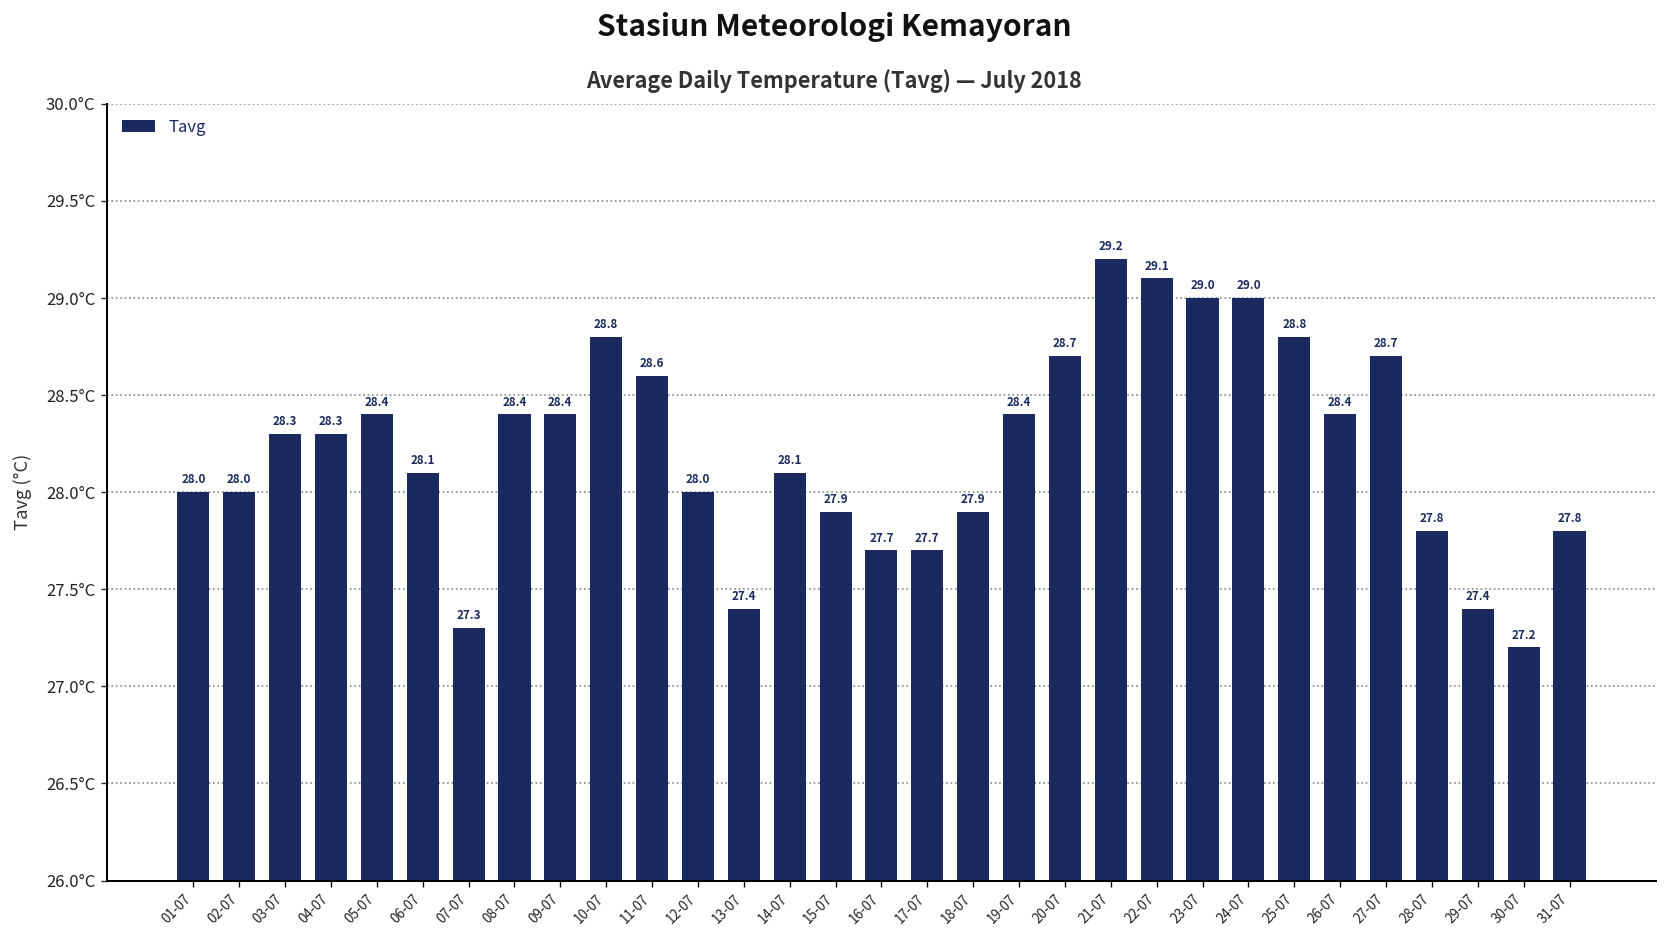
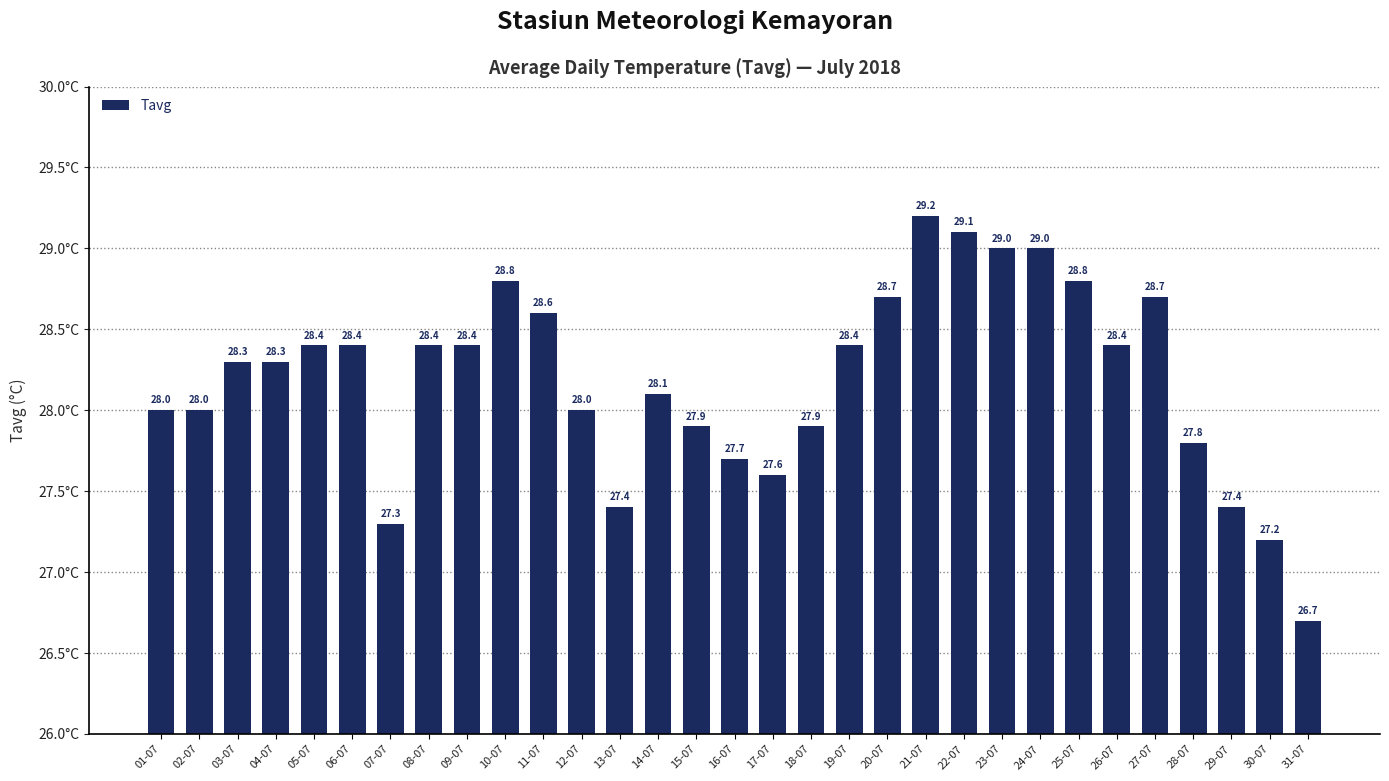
  {
    "01-07": 28.0,
    "02-07": 28.0,
    "03-07": 28.3,
    "04-07": 28.3,
    "05-07": 28.4,
-   "06-07": 28.1,
+   "06-07": 28.4,
    "07-07": 27.3,
    "08-07": 28.4,
    "09-07": 28.4,
    "10-07": 28.8,
    "11-07": 28.6,
    "12-07": 28.0,
    "13-07": 27.4,
    "14-07": 28.1,
    "15-07": 27.9,
    "16-07": 27.7,
-   "17-07": 27.7,
+   "17-07": 27.6,
    "18-07": 27.9,
    "19-07": 28.4,
    "20-07": 28.7,
    "21-07": 29.2,
    "22-07": 29.1,
    "23-07": 29.0,
    "24-07": 29.0,
    "25-07": 28.8,
    "26-07": 28.4,
    "27-07": 28.7,
    "28-07": 27.8,
    "29-07": 27.4,
    "30-07": 27.2,
-   "31-07": 27.8
+   "31-07": 26.7
  }
